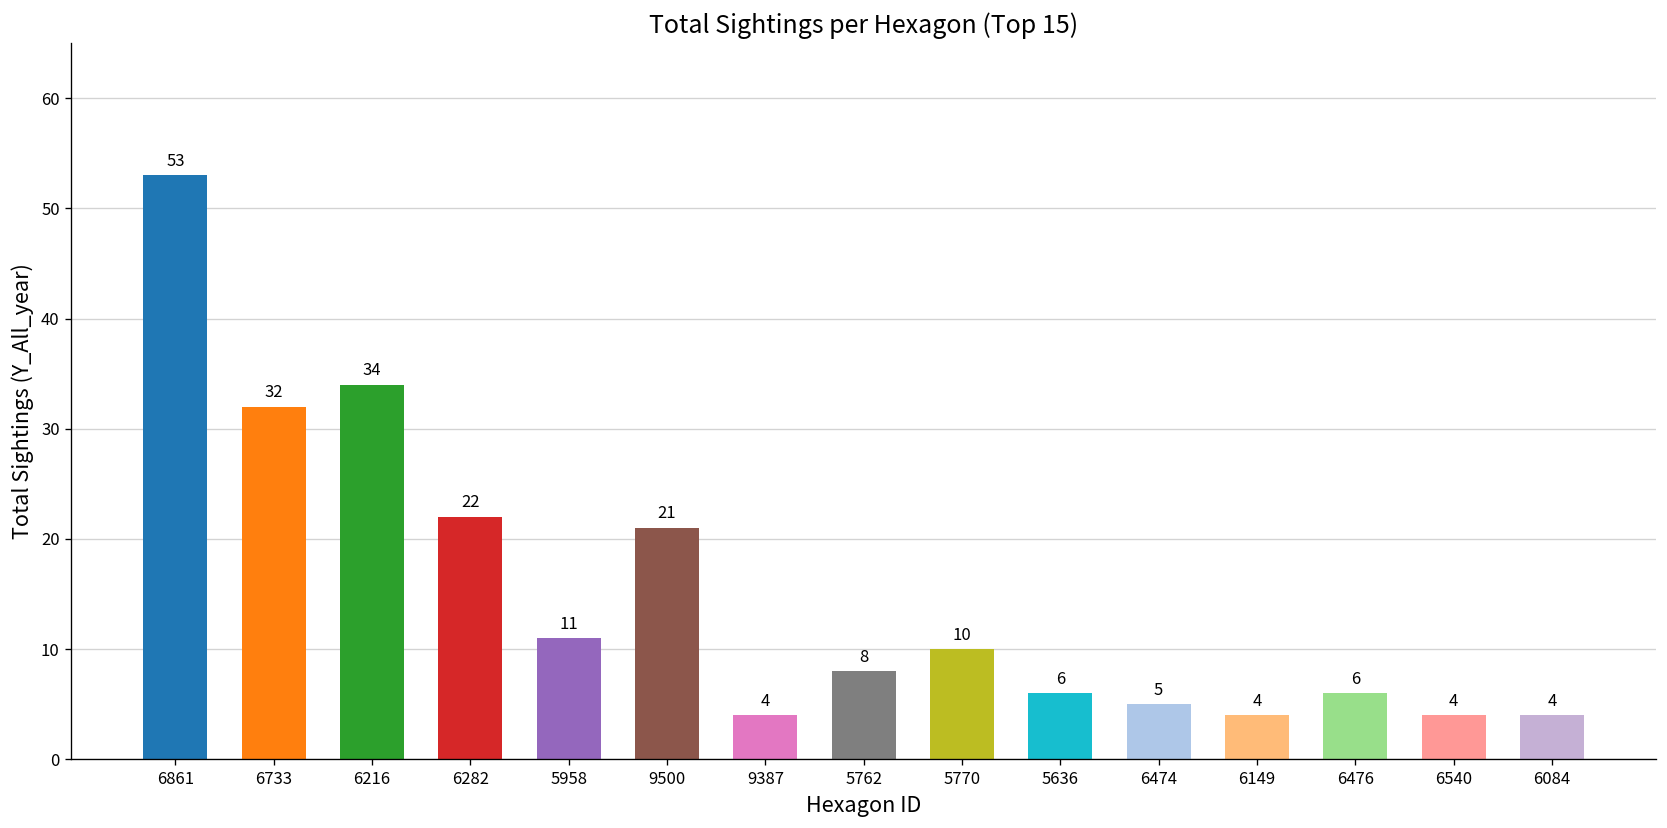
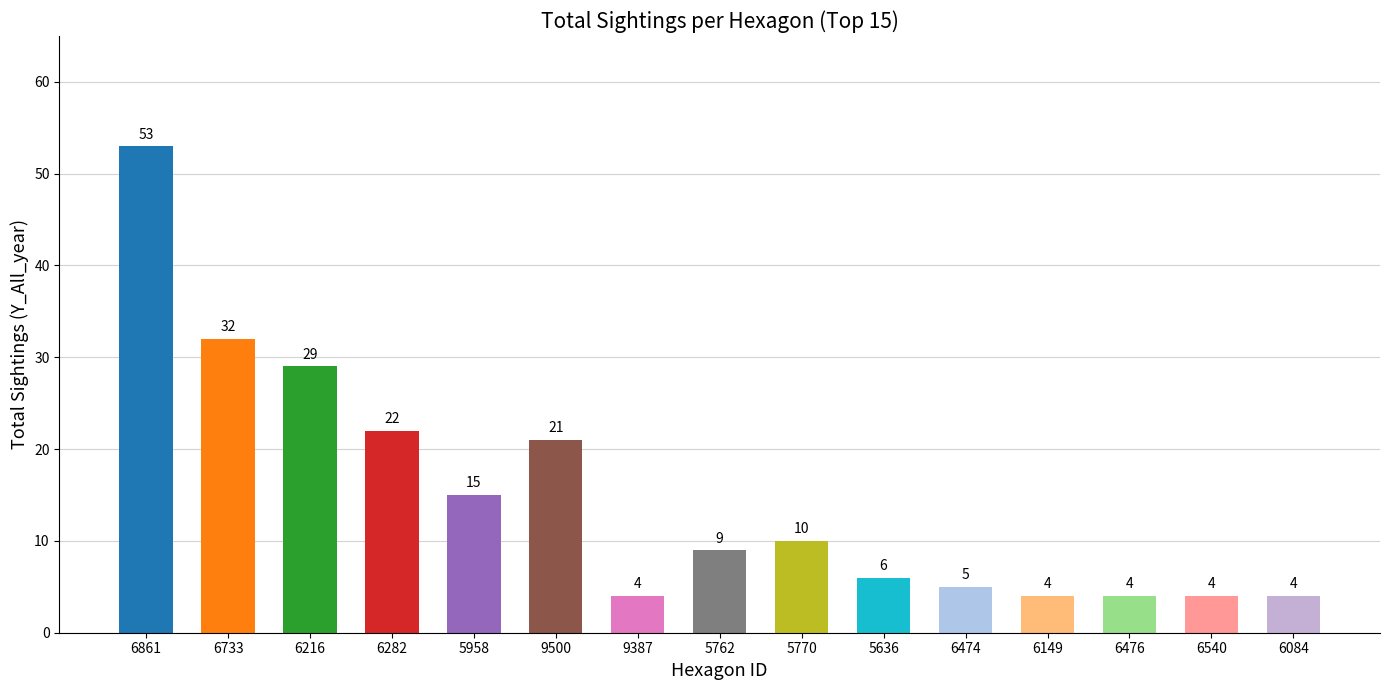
  {
    "6861": 53,
    "6733": 32,
-   "6216": 34,
+   "6216": 29,
    "6282": 22,
-   "5958": 11,
+   "5958": 15,
    "9500": 21,
    "9387": 4,
-   "5762": 8,
+   "5762": 9,
    "5770": 10,
    "5636": 6,
    "6474": 5,
    "6149": 4,
-   "6476": 6,
+   "6476": 4,
    "6540": 4,
    "6084": 4
  }
